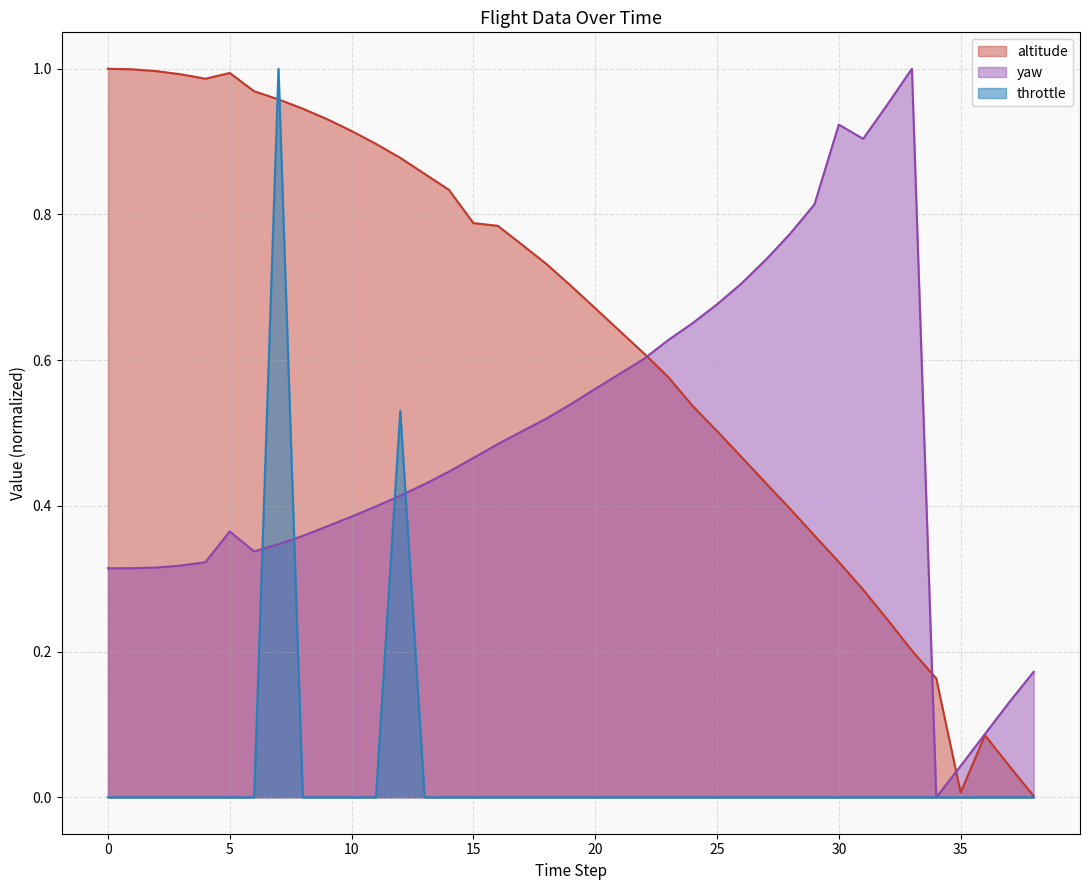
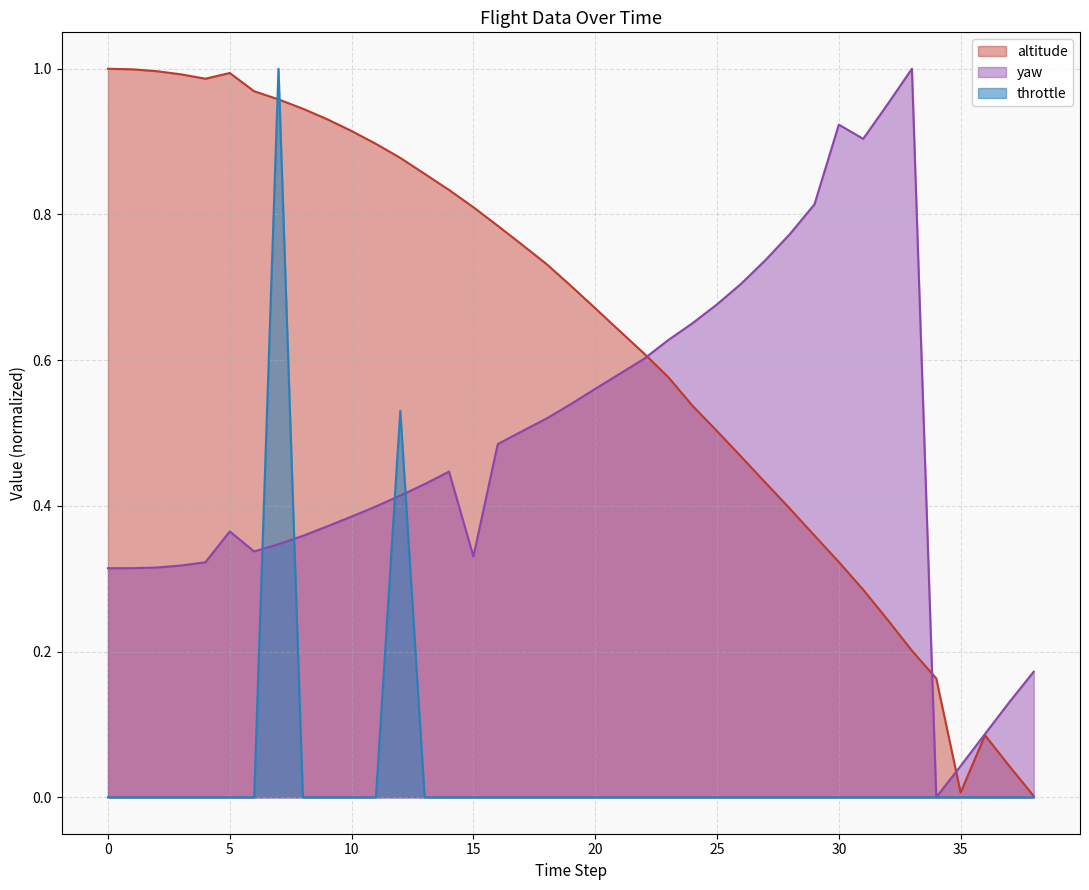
  {
    "altitude": {
      "0": 1.00,
      "5": 0.99,
      "10": 0.91,
-     "15": 0.79,
+     "15": 0.81,
      "20": 0.67,
      "25": 0.50,
      "30": 0.32,
      "35": 0.01
    },
    "yaw": {
      "0": 0.31,
      "5": 0.36,
      "10": 0.39,
-     "15": 0.47,
+     "15": 0.33,
      "20": 0.56,
      "25": 0.68,
      "30": 0.92,
      "35": 0.04
    },
    "throttle": {
      "0": 0.00,
      "5": 0.00,
      "10": 0.00,
      "15": 0.00,
      "20": 0.00,
      "25": 0.00,
      "30": 0.00,
      "35": 0.00
    }
  }
